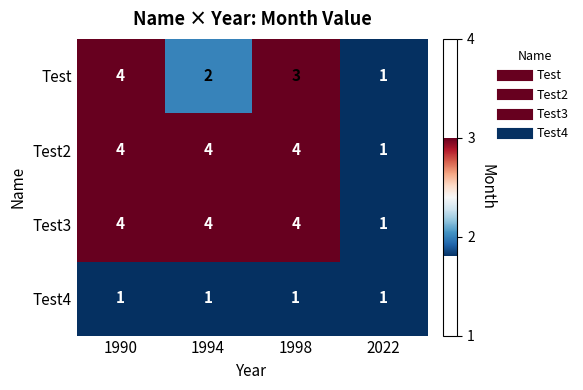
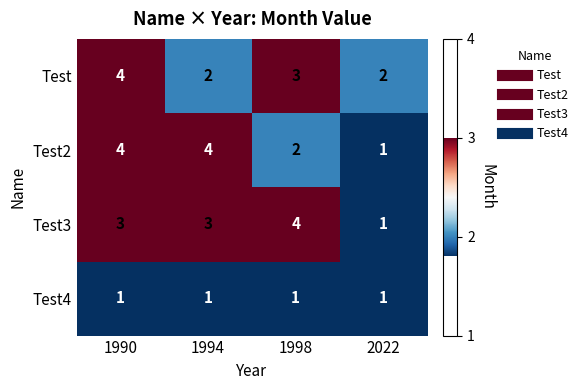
  {
    "Test": {
      "1990": 4,
      "1994": 2,
      "1998": 3,
-     "2022": 1
+     "2022": 2
    },
    "Test2": {
      "1990": 4,
      "1994": 4,
-     "1998": 4,
+     "1998": 2,
      "2022": 1
    },
    "Test3": {
-     "1990": 4,
-     "1994": 4,
+     "1990": 3,
+     "1994": 3,
      "1998": 4,
      "2022": 1
    },
    "Test4": {
      "1990": 1,
      "1994": 1,
      "1998": 1,
      "2022": 1
    }
  }
